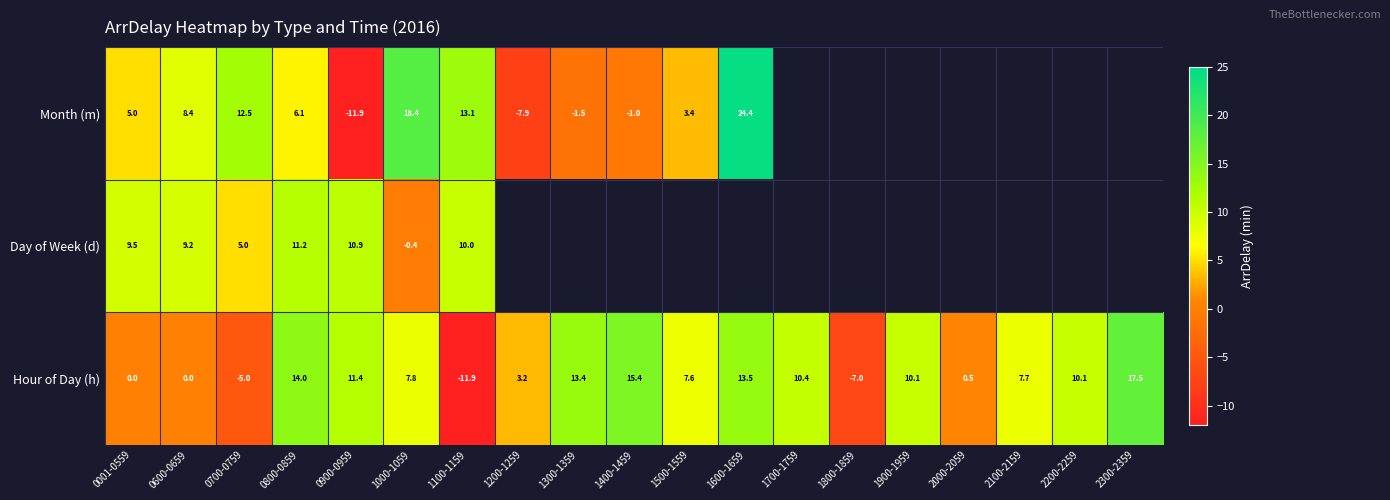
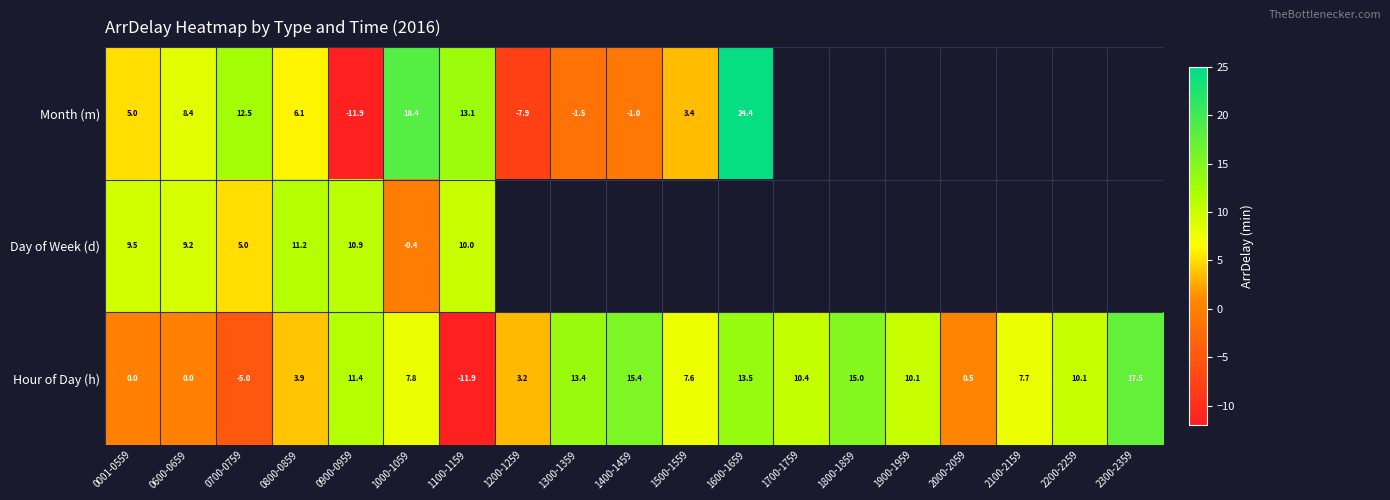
  {
    "Month (m)": {
      "0001-0559": 5.0,
      "0600-0659": 8.4,
      "0700-0759": 12.5,
      "0800-0859": 6.1,
      "0900-0959": -11.9,
      "1000-1059": 18.4,
      "1100-1159": 13.1,
      "1200-1259": -7.9,
      "1300-1359": -1.5,
      "1400-1459": -1.0,
      "1500-1559": 3.4,
      "1600-1659": 24.4
    },
    "Day of Week (d)": {
      "0001-0559": 9.5,
      "0600-0659": 9.2,
      "0700-0759": 5.0,
      "0800-0859": 11.2,
      "0900-0959": 10.9,
      "1000-1059": -0.4,
      "1100-1159": 10.0
    },
    "Hour of Day (h)": {
      "0001-0559": 0.0,
      "0600-0659": 0.0,
      "0700-0759": -5.0,
-     "0800-0859": 14.0,
+     "0800-0859": 3.9,
      "0900-0959": 11.4,
      "1000-1059": 7.8,
      "1100-1159": -11.9,
      "1200-1259": 3.2,
      "1300-1359": 13.4,
      "1400-1459": 15.4,
      "1500-1559": 7.6,
      "1600-1659": 13.5,
      "1700-1759": 10.4,
-     "1800-1859": -7.0,
+     "1800-1859": 15.0,
      "1900-1959": 10.1,
      "2000-2059": 0.5,
      "2100-2159": 7.7,
      "2200-2259": 10.1,
      "2300-2359": 17.5
    }
  }
